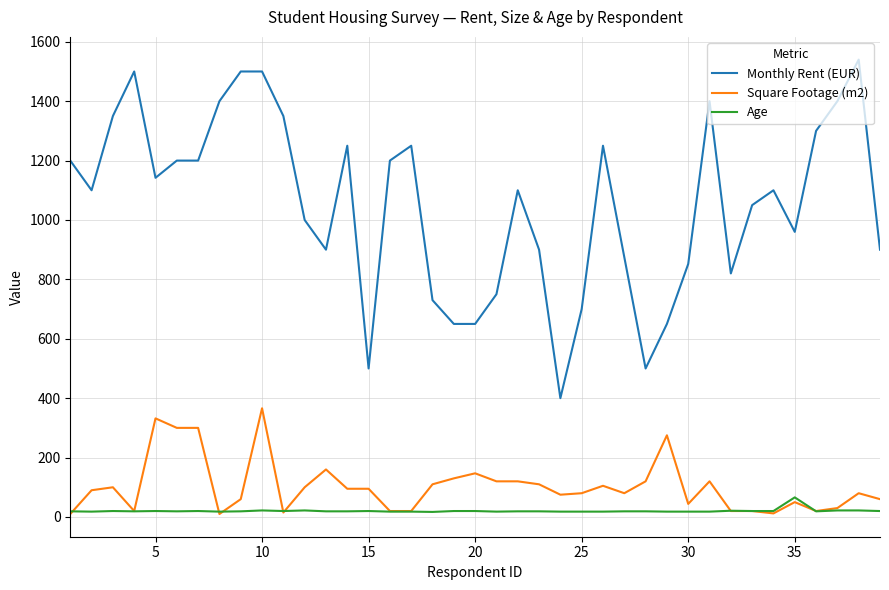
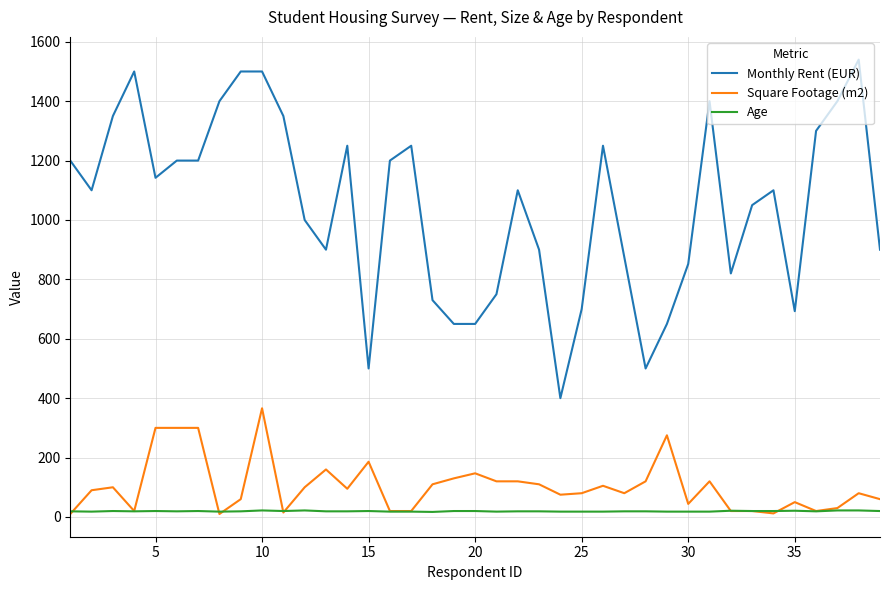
  {
    "Monthly Rent (EUR)": {
      "5": 1140,
      "10": 1500,
      "15": 500,
      "20": 650,
      "25": 700,
      "30": 850,
-     "35": 960
+     "35": 690
    },
    "Square Footage (m2)": {
-     "5": 330,
+     "5": 300,
      "10": 370,
-     "15": 100,
+     "15": 190,
      "20": 150,
      "25": 80,
      "30": 40,
      "35": 50
    },
    "Age": {
      "5": 20,
      "10": 20,
      "15": 20,
      "20": 20,
      "25": 20,
      "30": 20,
-     "35": 70
+     "35": 20
    }
  }
